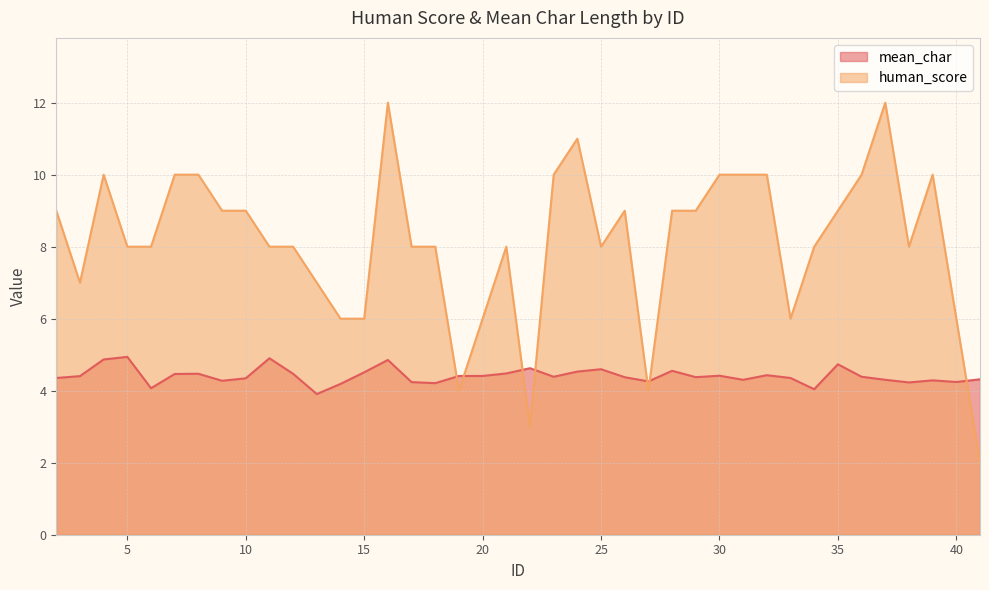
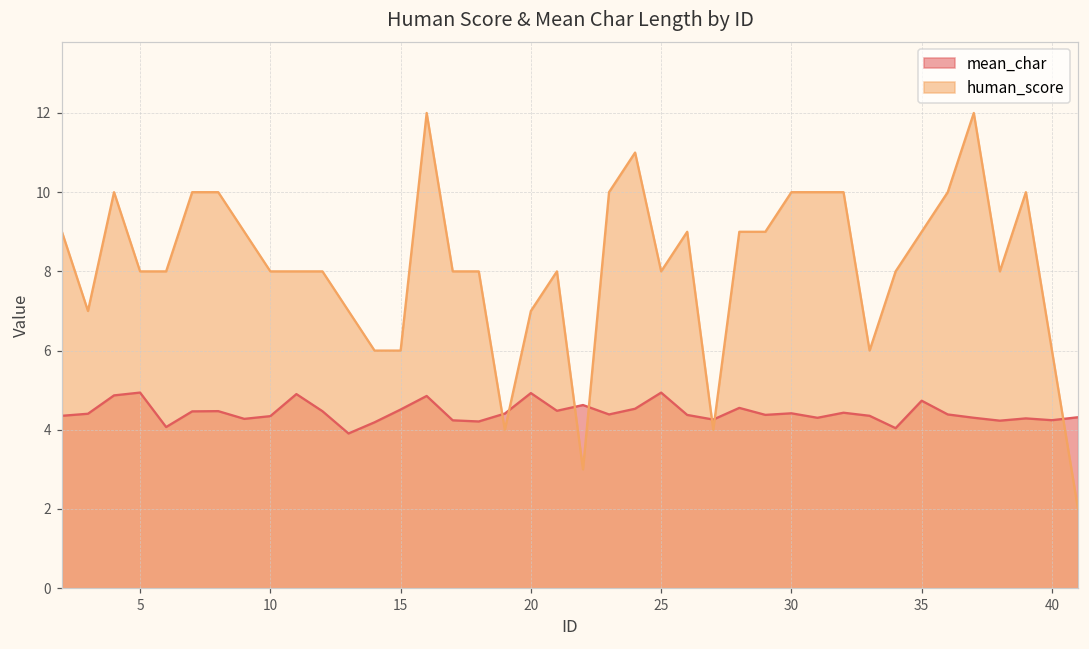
  {
    "mean_char": {
      "5": 4.9,
      "10": 4.3,
      "15": 4.5,
-     "20": 4.4,
-     "25": 4.6,
+     "20": 4.9,
+     "25": 4.9,
      "30": 4.4,
      "35": 4.7,
      "40": 4.2
    },
    "human_score": {
      "5": 8,
-     "10": 9,
+     "10": 8,
      "15": 6,
-     "20": 6,
+     "20": 7,
      "25": 8,
      "30": 10,
      "35": 9,
      "40": 6
    }
  }
